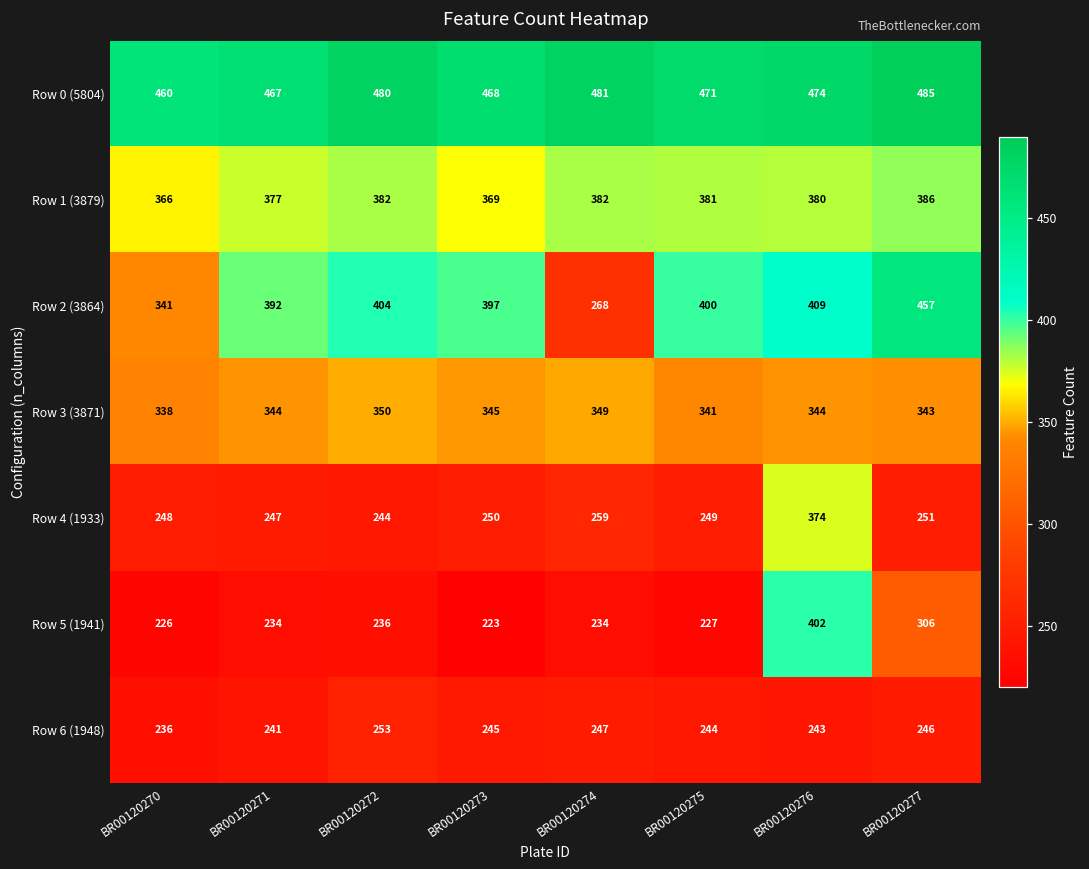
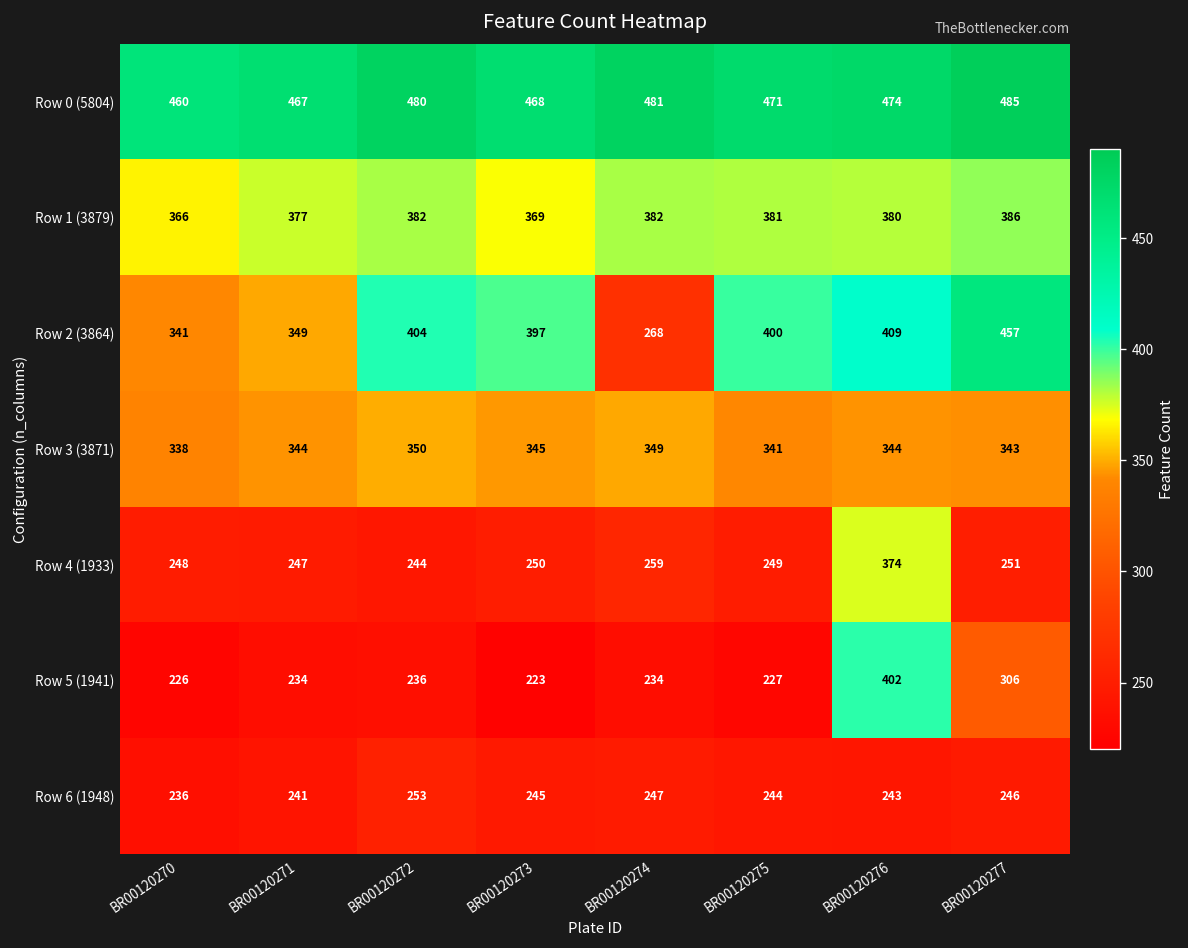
  {
    "Row 0 (5804)": {
      "BR00120270": 460,
      "BR00120271": 467,
      "BR00120272": 480,
      "BR00120273": 468,
      "BR00120274": 481,
      "BR00120275": 471,
      "BR00120276": 474,
      "BR00120277": 485
    },
    "Row 1 (3879)": {
      "BR00120270": 366,
      "BR00120271": 377,
      "BR00120272": 382,
      "BR00120273": 369,
      "BR00120274": 382,
      "BR00120275": 381,
      "BR00120276": 380,
      "BR00120277": 386
    },
    "Row 2 (3864)": {
      "BR00120270": 341,
-     "BR00120271": 392,
+     "BR00120271": 349,
      "BR00120272": 404,
      "BR00120273": 397,
      "BR00120274": 268,
      "BR00120275": 400,
      "BR00120276": 409,
      "BR00120277": 457
    },
    "Row 3 (3871)": {
      "BR00120270": 338,
      "BR00120271": 344,
      "BR00120272": 350,
      "BR00120273": 345,
      "BR00120274": 349,
      "BR00120275": 341,
      "BR00120276": 344,
      "BR00120277": 343
    },
    "Row 4 (1933)": {
      "BR00120270": 248,
      "BR00120271": 247,
      "BR00120272": 244,
      "BR00120273": 250,
      "BR00120274": 259,
      "BR00120275": 249,
      "BR00120276": 374,
      "BR00120277": 251
    },
    "Row 5 (1941)": {
      "BR00120270": 226,
      "BR00120271": 234,
      "BR00120272": 236,
      "BR00120273": 223,
      "BR00120274": 234,
      "BR00120275": 227,
      "BR00120276": 402,
      "BR00120277": 306
    },
    "Row 6 (1948)": {
      "BR00120270": 236,
      "BR00120271": 241,
      "BR00120272": 253,
      "BR00120273": 245,
      "BR00120274": 247,
      "BR00120275": 244,
      "BR00120276": 243,
      "BR00120277": 246
    }
  }
